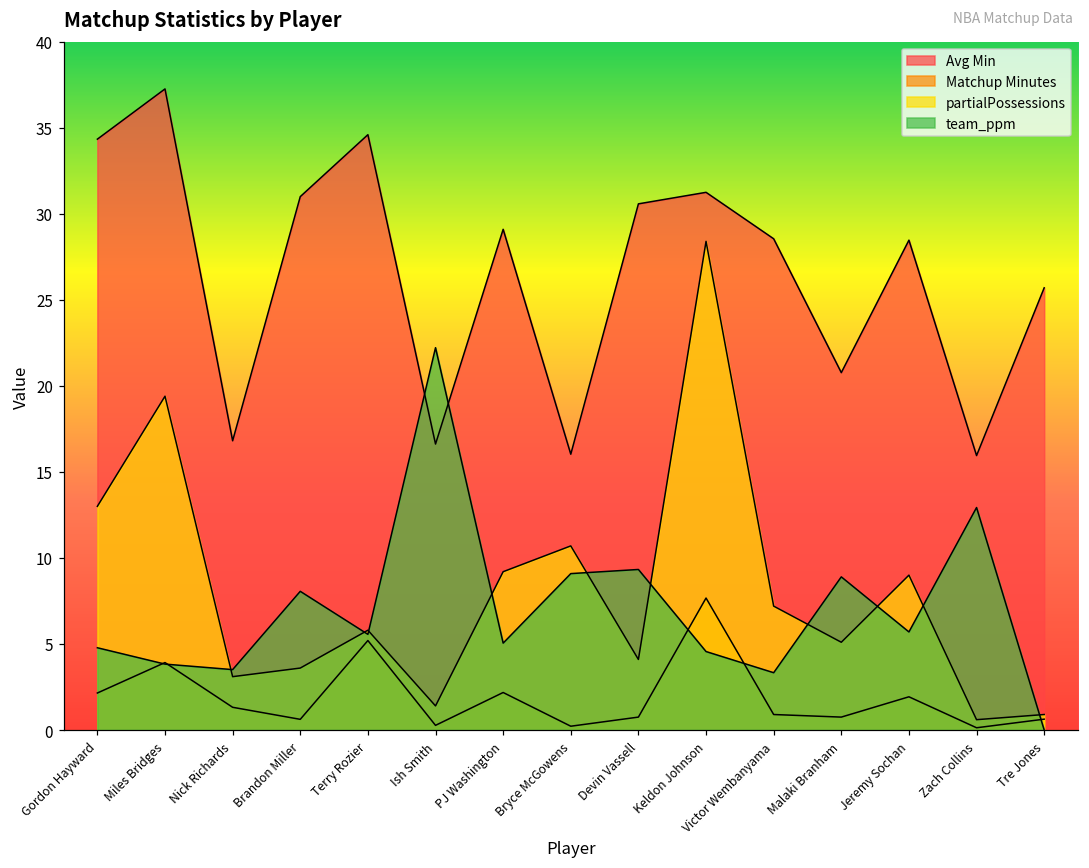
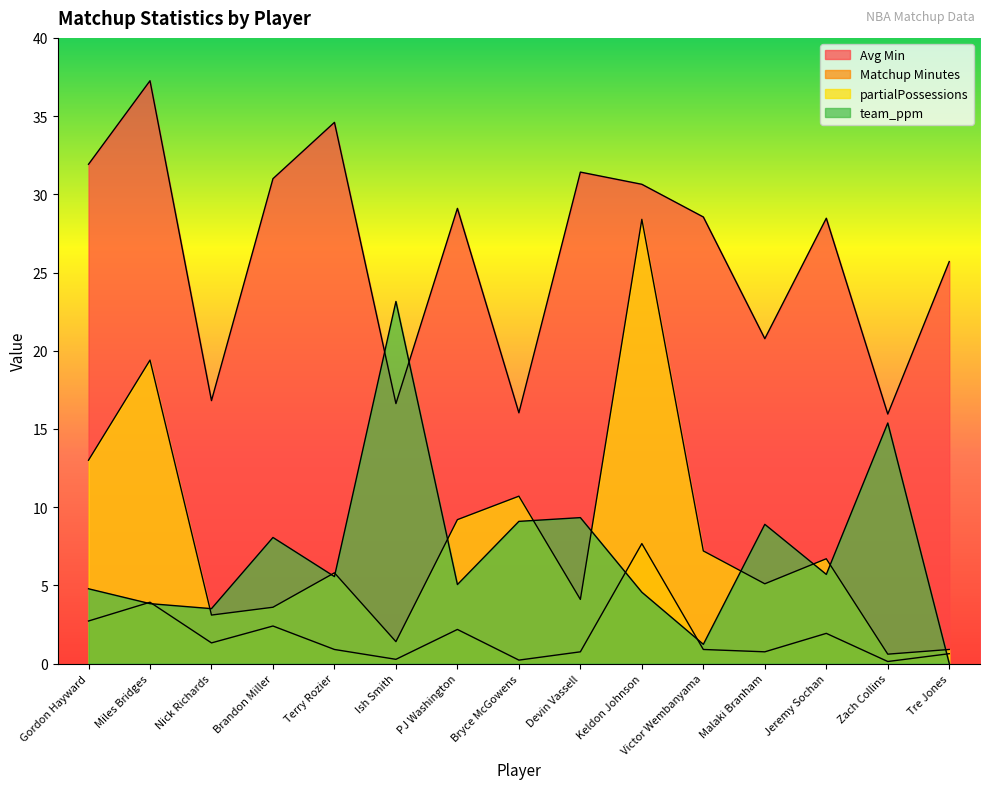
  {
    "Avg Min": {
-     "Gordon Hayward": 34.3,
+     "Gordon Hayward": 31.9,
      "Miles Bridges": 37.3,
      "Nick Richards": 16.8,
      "Brandon Miller": 31.0,
      "Terry Rozier": 34.6,
      "Ish Smith": 16.6,
      "PJ Washington": 29.1,
      "Bryce McGowens": 16.0,
-     "Devin Vassell": 30.6,
-     "Keldon Johnson": 31.3,
+     "Devin Vassell": 31.4,
+     "Keldon Johnson": 30.6,
      "Victor Wembanyama": 28.6,
      "Malaki Branham": 20.8,
      "Jeremy Sochan": 28.5,
      "Zach Collins": 16.0,
      "Tre Jones": 25.7
    },
    "Matchup Minutes": {
-     "Gordon Hayward": 2.2,
+     "Gordon Hayward": 2.7,
      "Nick Richards": 1.3,
-     "Brandon Miller": 0.6,
-     "Terry Rozier": 5.2,
+     "Brandon Miller": 2.4,
+     "Terry Rozier": 0.9,
      "Ish Smith": 0.3,
      "PJ Washington": 2.2,
      "Bryce McGowens": 0.2,
      "Devin Vassell": 0.8,
      "Keldon Johnson": 7.7,
      "Victor Wembanyama": 0.9,
      "Malaki Branham": 0.8,
      "Jeremy Sochan": 1.9,
      "Zach Collins": 0.1,
      "Tre Jones": 0.6
    },
    "partialPossessions": {
      "Gordon Hayward": 13.0,
      "Miles Bridges": 19.4,
      "Nick Richards": 3.1,
      "Brandon Miller": 3.6,
      "Terry Rozier": 5.8,
      "Ish Smith": 1.4,
      "PJ Washington": 9.2,
      "Bryce McGowens": 10.7,
      "Devin Vassell": 4.1,
      "Keldon Johnson": 28.4,
      "Victor Wembanyama": 7.2,
      "Malaki Branham": 5.1,
-     "Jeremy Sochan": 9.0,
+     "Jeremy Sochan": 6.7,
      "Zach Collins": 0.6,
      "Tre Jones": 0.9
    },
    "team_ppm": {
      "Gordon Hayward": 4.8,
      "Nick Richards": 3.5,
      "Brandon Miller": 8.1,
      "Terry Rozier": 5.6,
-     "Ish Smith": 22.2,
+     "Ish Smith": 23.2,
      "PJ Washington": 5.1,
      "Bryce McGowens": 9.1,
      "Devin Vassell": 9.3,
      "Keldon Johnson": 4.6,
-     "Victor Wembanyama": 3.3,
+     "Victor Wembanyama": 1.2,
      "Malaki Branham": 8.9,
      "Jeremy Sochan": 5.7,
-     "Zach Collins": 12.9,
+     "Zach Collins": 15.4,
      "Tre Jones": 0.0
    }
  }
